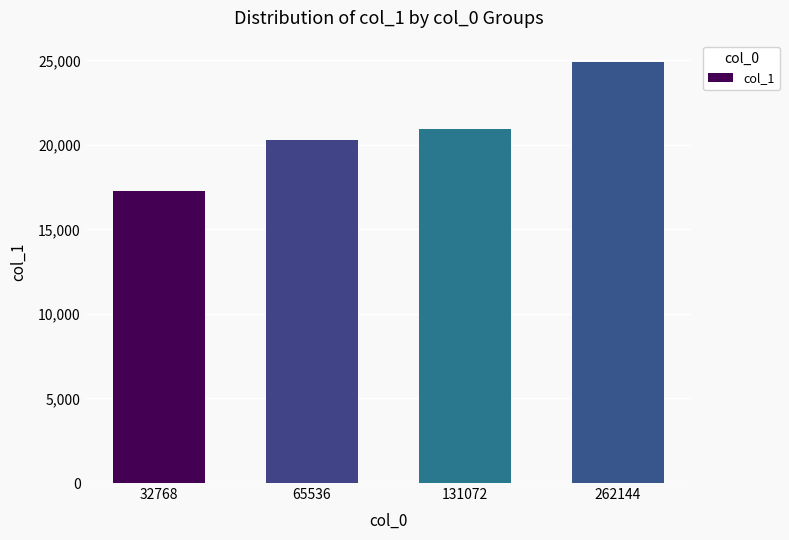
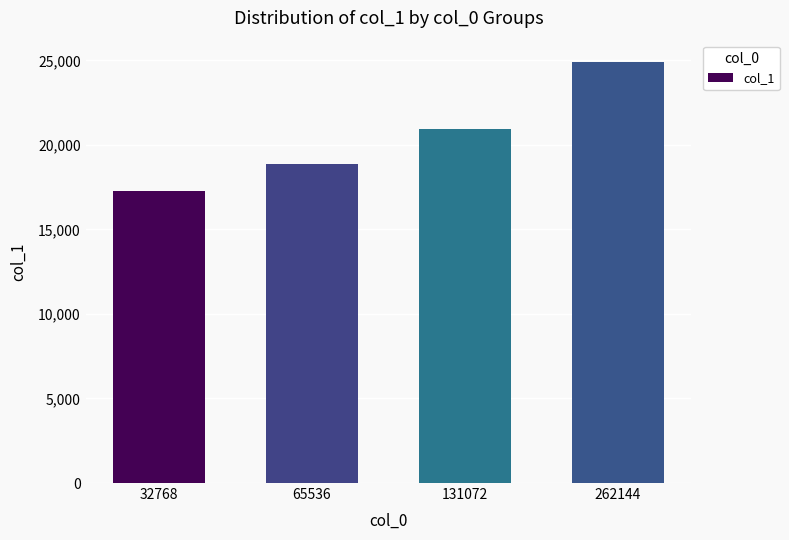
  {
    "32768": "17,300",
-   "65536": "20,300",
+   "65536": "18,800",
    "131072": "21,000",
    "262144": "24,900"
  }
